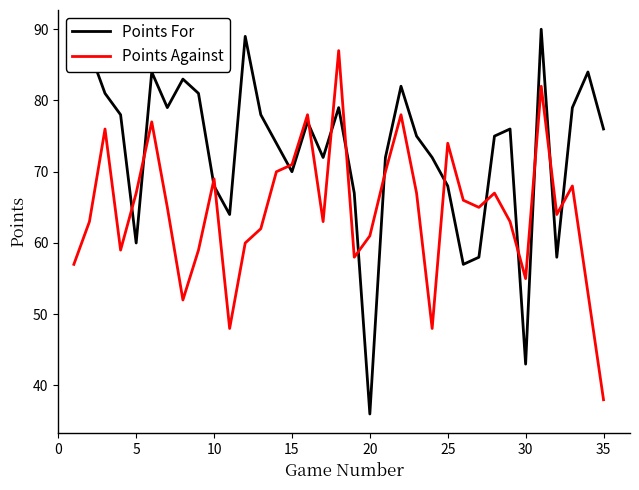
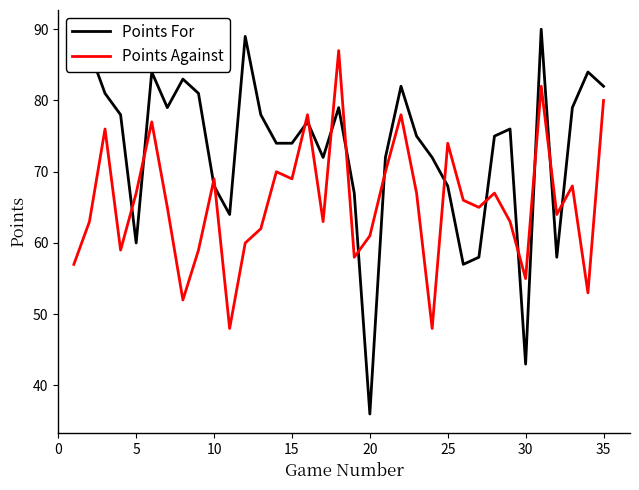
  {
    "Points For": {
      "5": 60,
      "10": 68,
-     "15": 70,
+     "15": 74,
      "20": 36,
      "25": 68,
      "30": 43,
-     "35": 76
+     "35": 82
    },
    "Points Against": {
      "5": 67,
      "10": 69,
-     "15": 71,
+     "15": 69,
      "20": 61,
      "25": 74,
      "30": 55,
-     "35": 38
+     "35": 80
    }
  }
